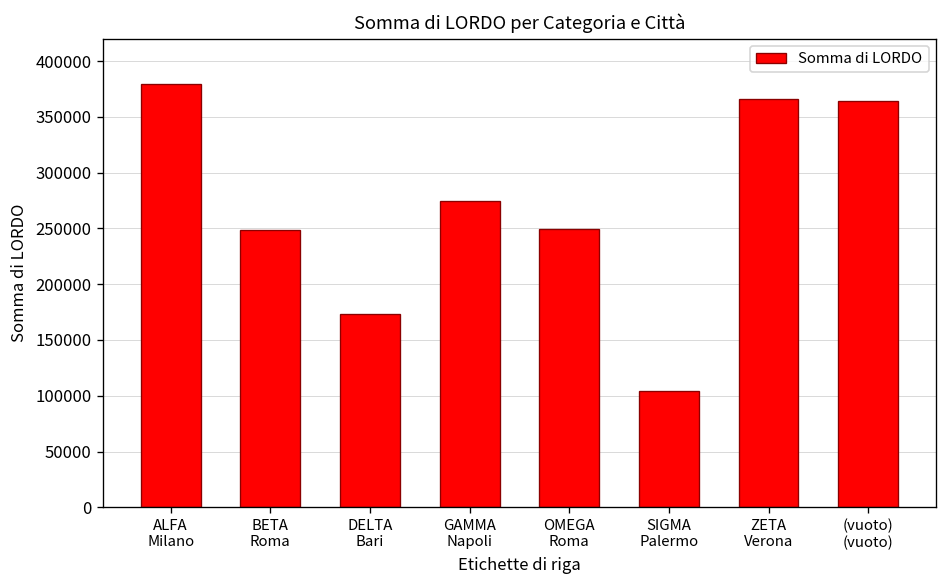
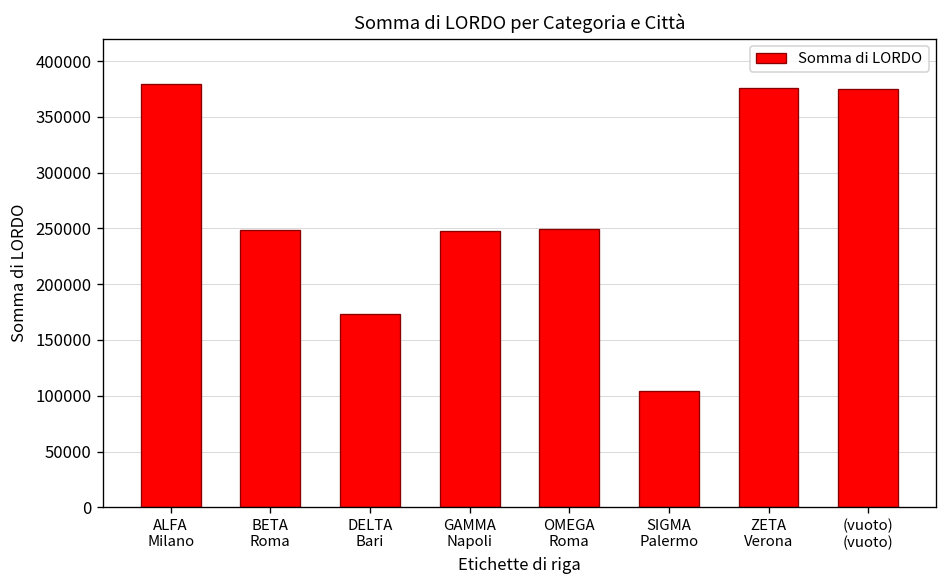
  {
    "ALFA Milano": 380000,
    "BETA Roma": 250000,
    "DELTA Bari": 170000,
-   "GAMMA Napoli": 270000,
+   "GAMMA Napoli": 250000,
    "OMEGA Roma": 250000,
    "SIGMA Palermo": 100000,
-   "ZETA Verona": 370000,
-   "(vuoto) (vuoto)": 360000
+   "ZETA Verona": 380000,
+   "(vuoto) (vuoto)": 380000
  }
